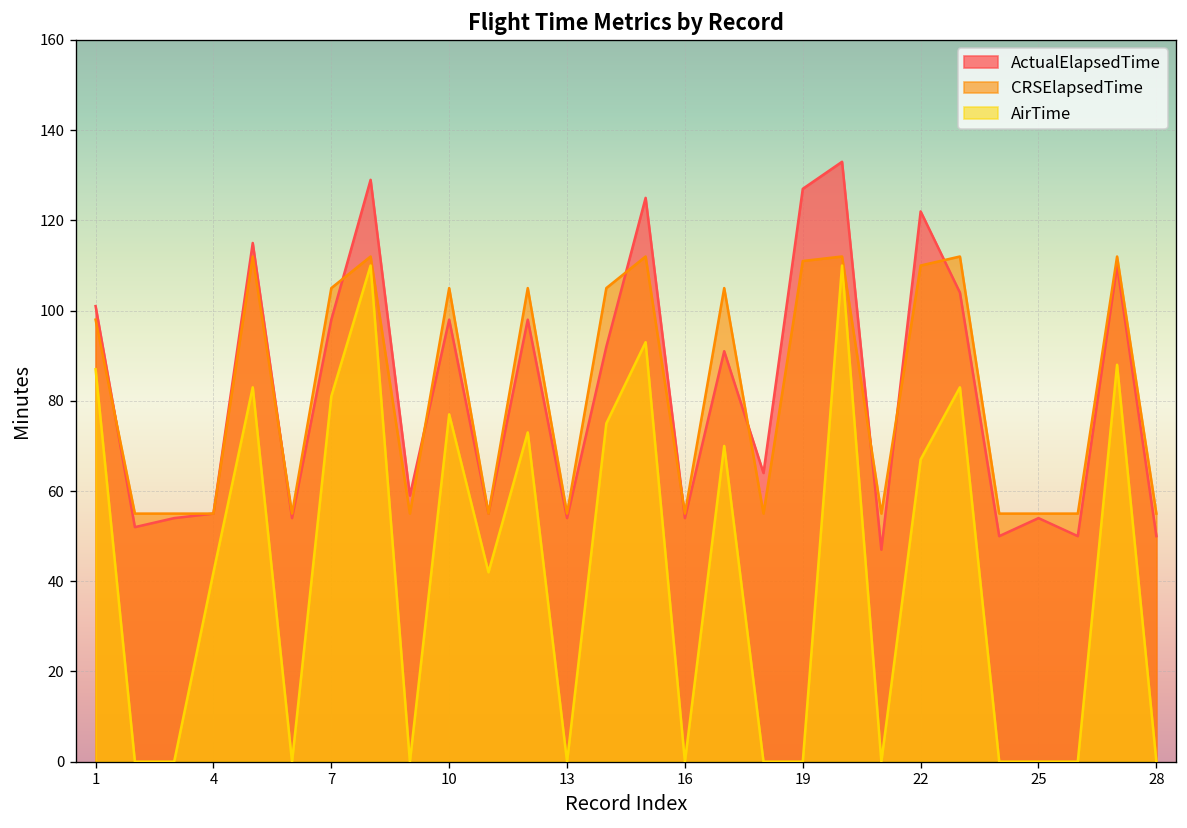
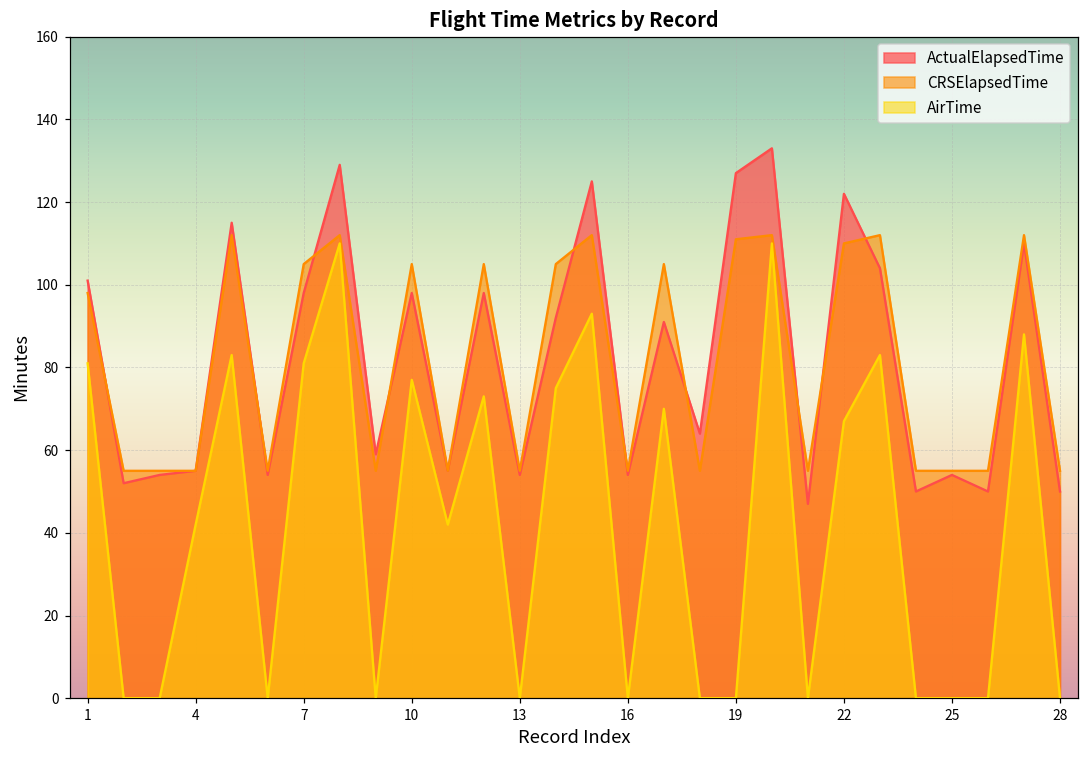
  {
    "ActualElapsedTime": {
      "1": 101,
      "7": 98,
      "10": 98,
      "13": 54,
      "16": 54,
      "19": 127,
      "22": 122,
      "25": 54,
      "28": 50
    },
    "CRSElapsedTime": {
      "1": 98,
      "7": 105,
      "10": 105,
      "13": 55,
      "16": 55,
      "19": 111,
      "22": 110,
      "25": 55,
      "28": 55
    },
    "AirTime": {
-     "1": 87,
+     "1": 81,
      "4": 42,
      "7": 81,
      "10": 77,
      "13": 0,
      "16": 0,
      "19": 0,
      "22": 67,
      "25": 0,
      "28": 0
    }
  }
